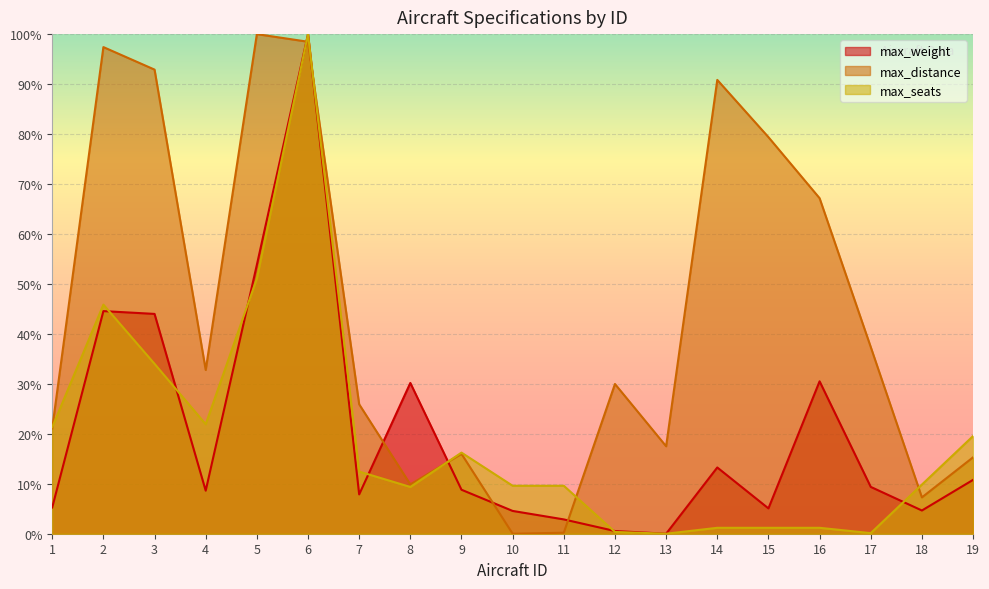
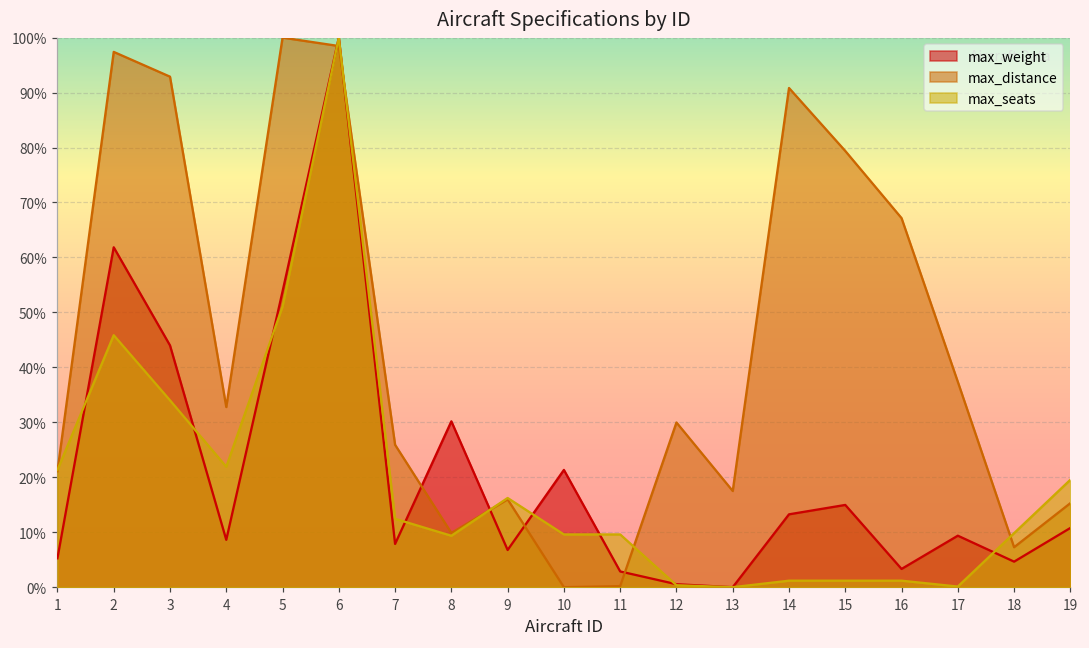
  {
    "max_weight": {
      "1": "5%",
-     "2": "45%",
+     "2": "62%",
      "3": "44%",
      "4": "9%",
      "5": "54%",
      "7": "8%",
      "8": "30%",
-     "9": "9%",
-     "10": "5%",
+     "9": "7%",
+     "10": "21%",
      "11": "3%",
      "14": "13%",
-     "15": "5%",
-     "16": "31%",
+     "15": "15%",
+     "16": "3%",
      "17": "9%",
      "18": "5%",
      "19": "11%"
    }
  }
